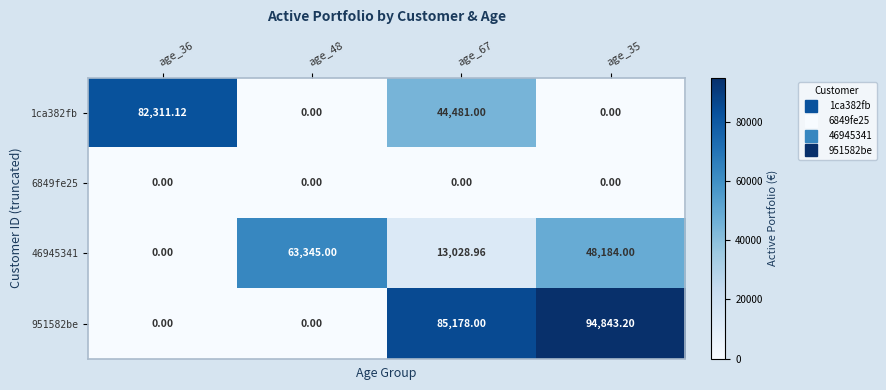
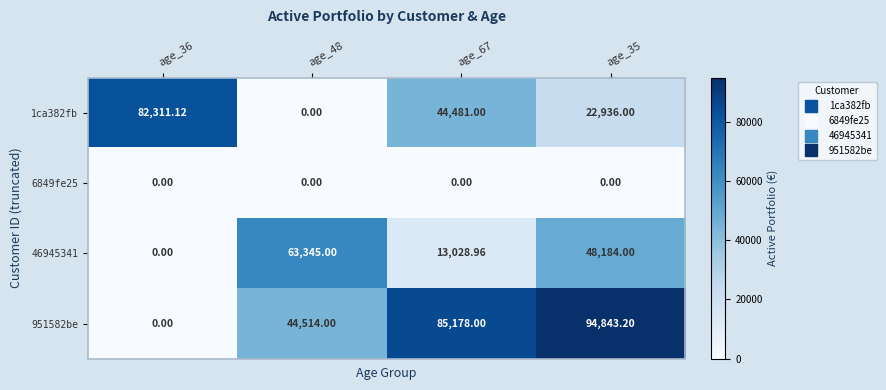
  {
    "1ca382fb": {
      "age_36": "82,311.12",
      "age_48": "0.00",
      "age_67": "44,481.00",
-     "age_35": "0.00"
+     "age_35": "22,936.00"
    },
    "6849fe25": {
      "age_36": "0.00",
      "age_48": "0.00",
      "age_67": "0.00",
      "age_35": "0.00"
    },
    "46945341": {
      "age_36": "0.00",
      "age_48": "63,345.00",
      "age_67": "13,028.96",
      "age_35": "48,184.00"
    },
    "951582be": {
      "age_36": "0.00",
-     "age_48": "0.00",
+     "age_48": "44,514.00",
      "age_67": "85,178.00",
      "age_35": "94,843.20"
    }
  }
